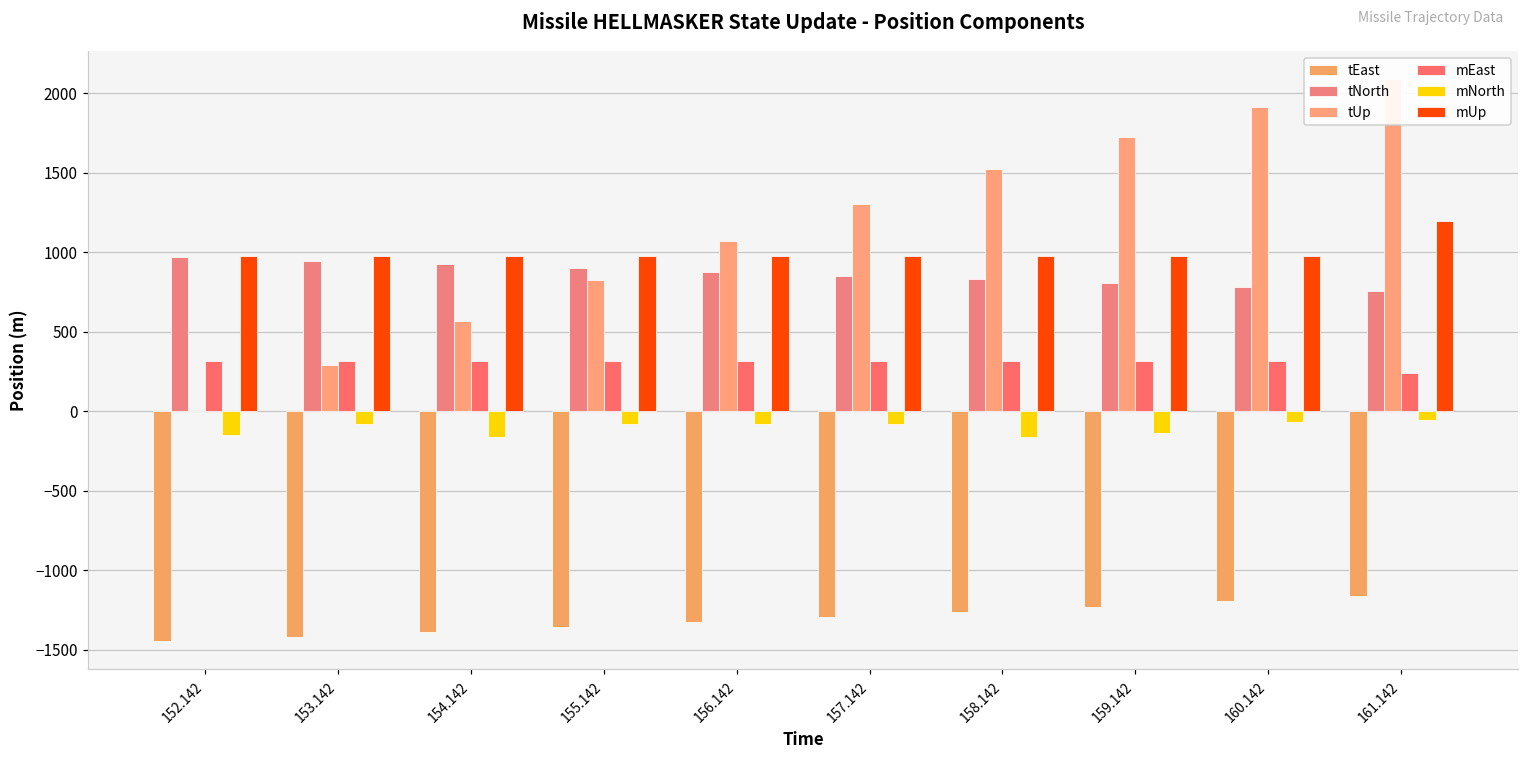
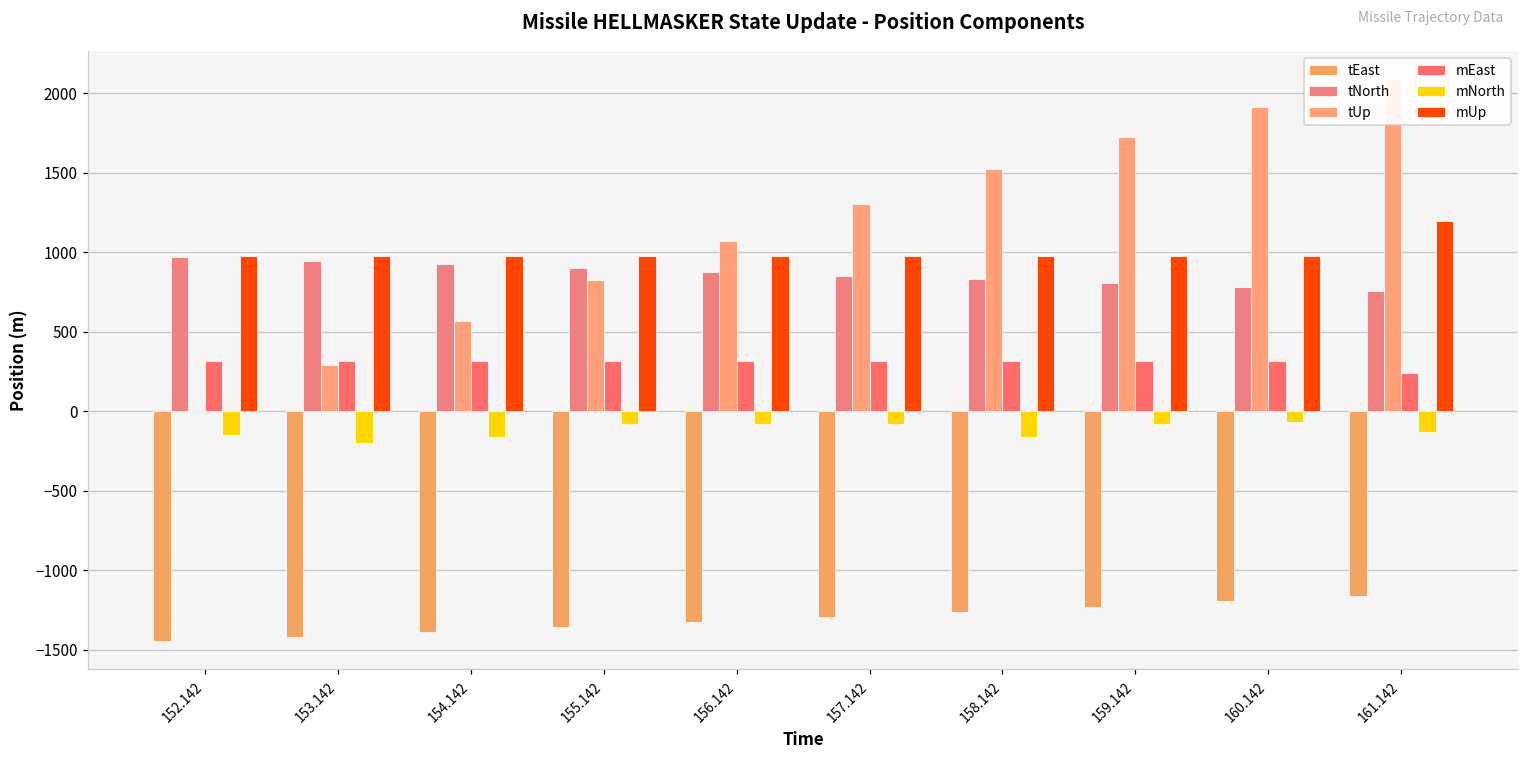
  {
    "mNorth": {
      "152.142": -150,
-     "153.142": -80,
+     "153.142": -200,
      "154.142": -160,
      "155.142": -80,
      "156.142": -80,
      "157.142": -80,
      "158.142": -160,
-     "159.142": -140,
+     "159.142": -80,
      "160.142": -70,
-     "161.142": -50
+     "161.142": -130
    },
    "mUp": {
      "152.142": 970,
      "153.142": 970,
      "154.142": 970,
      "155.142": 970,
      "156.142": 970,
      "157.142": 970,
      "158.142": 970,
      "159.142": 970,
      "160.142": 970,
      "161.142": 1200
    }
  }
